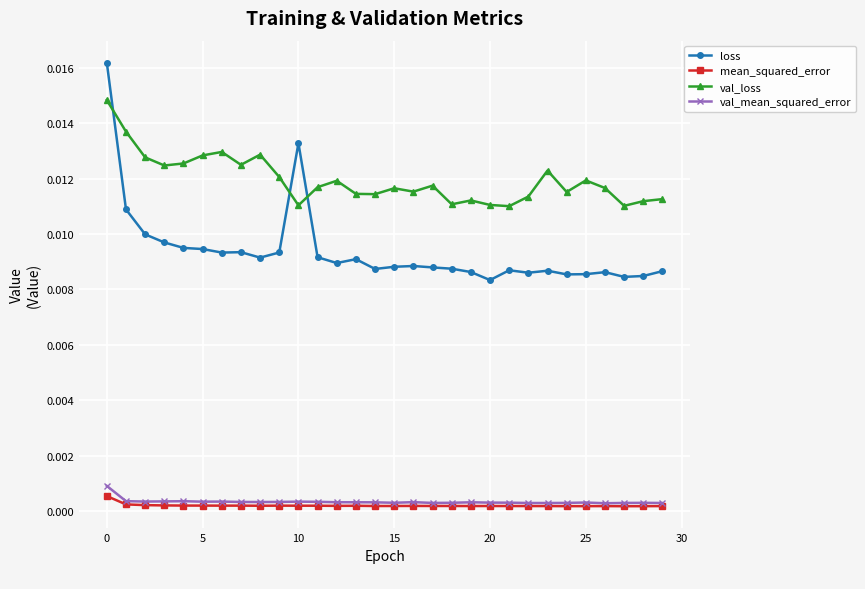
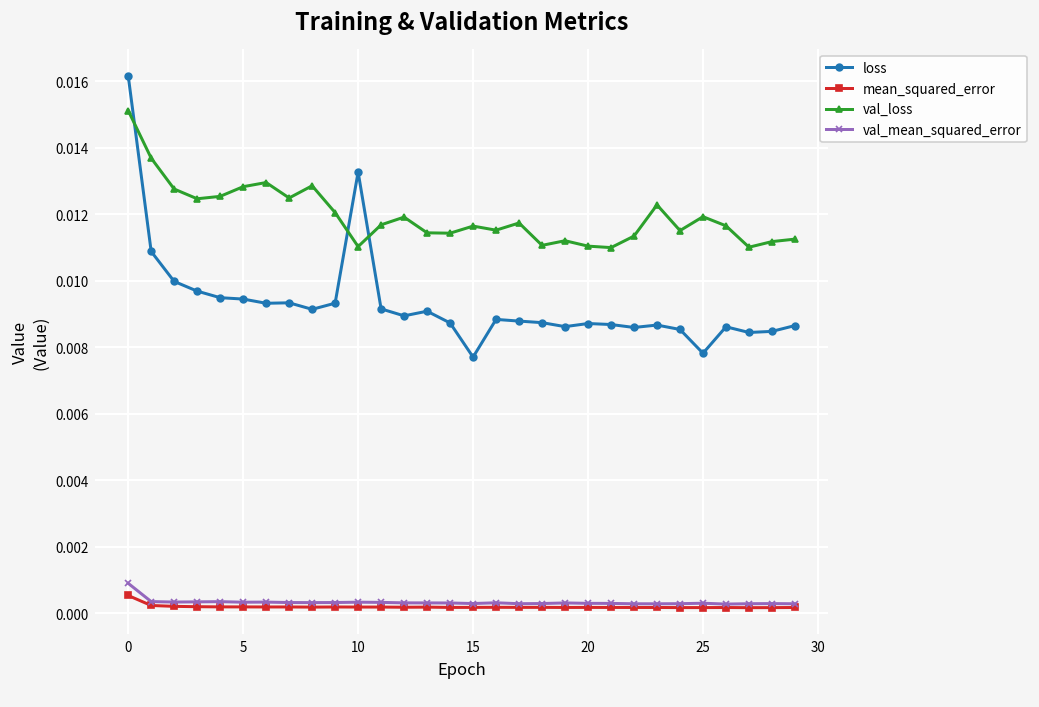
  {
    "loss": {
      "0": 0.0162,
      "5": 0.0095,
      "10": 0.0133,
-     "15": 0.0088,
-     "20": 0.0083,
-     "25": 0.0085
+     "15": 0.0077,
+     "20": 0.0087,
+     "25": 0.0078
    },
    "mean_squared_error": {
      "0": 0.0005,
      "5": 0.0002,
      "10": 0.0002,
      "15": 0.0002,
      "20": 0.0002,
      "25": 0.0002
    },
    "val_loss": {
-     "0": 0.0148,
+     "0": 0.0151,
      "5": 0.0128,
      "10": 0.0110,
      "15": 0.0116,
      "20": 0.0110,
      "25": 0.0119
    },
    "val_mean_squared_error": {
      "0": 0.0009,
      "5": 0.0003,
      "10": 0.0003,
      "15": 0.0003,
      "20": 0.0003,
      "25": 0.0003
    }
  }
